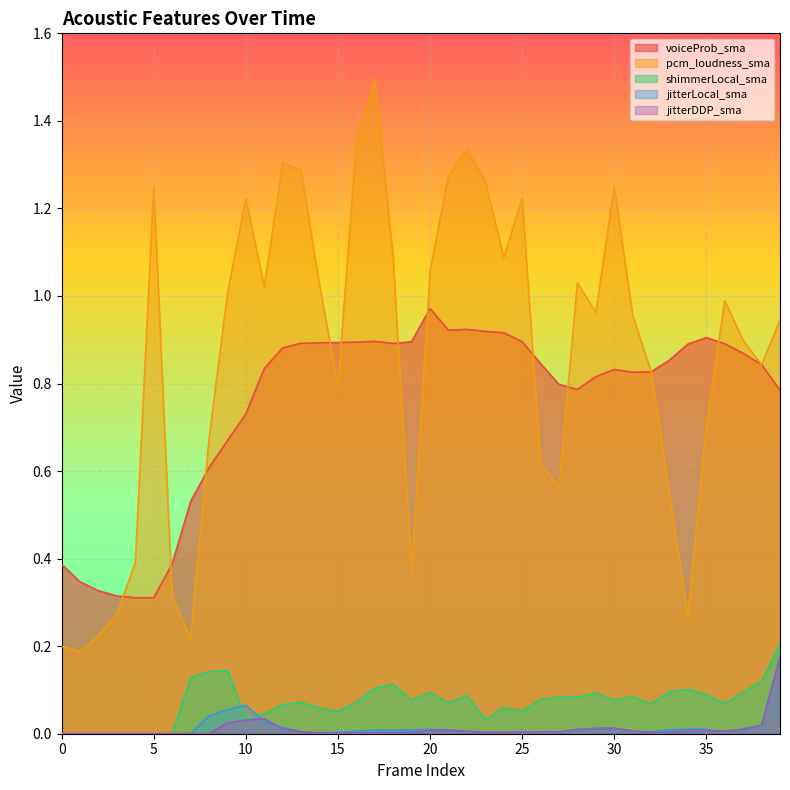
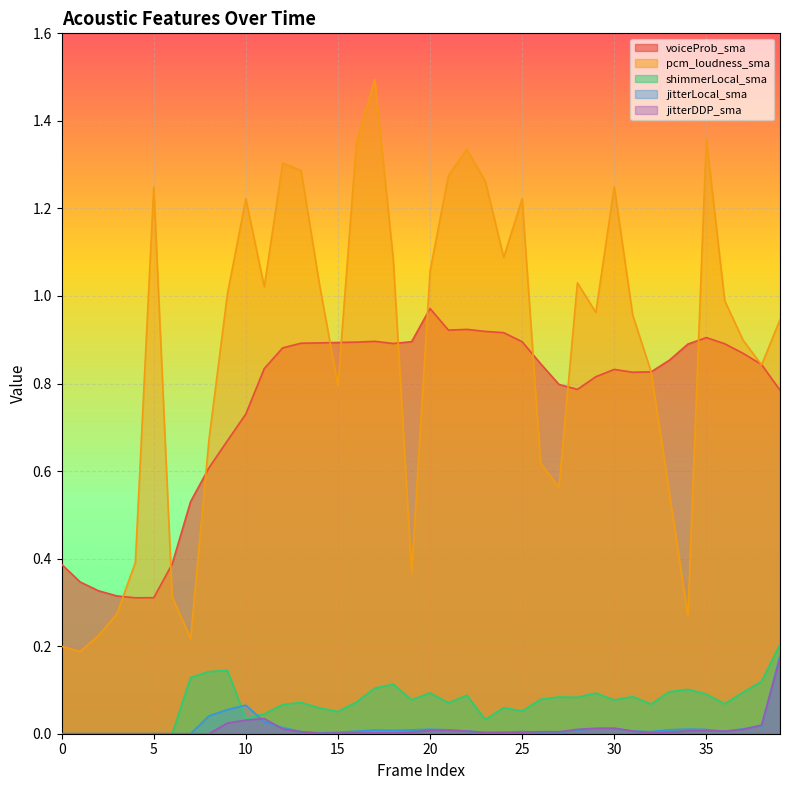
  {
    "voiceProb_sma": {
      "0": 0.39,
      "5": 0.31,
      "10": 0.73,
      "15": 0.89,
      "20": 0.97,
      "25": 0.90,
      "30": 0.83,
      "35": 0.90
    },
    "pcm_loudness_sma": {
      "0": 0.20,
      "5": 1.25,
      "10": 1.22,
      "15": 0.80,
      "20": 1.06,
      "25": 1.22,
      "30": 1.25,
-     "35": 0.70
+     "35": 1.36
    },
    "shimmerLocal_sma": {
      "15": 0.05,
      "20": 0.09,
      "25": 0.05,
      "30": 0.08,
      "35": 0.09
    },
    "jitterLocal_sma": {
      "10": 0.07
    }
  }
